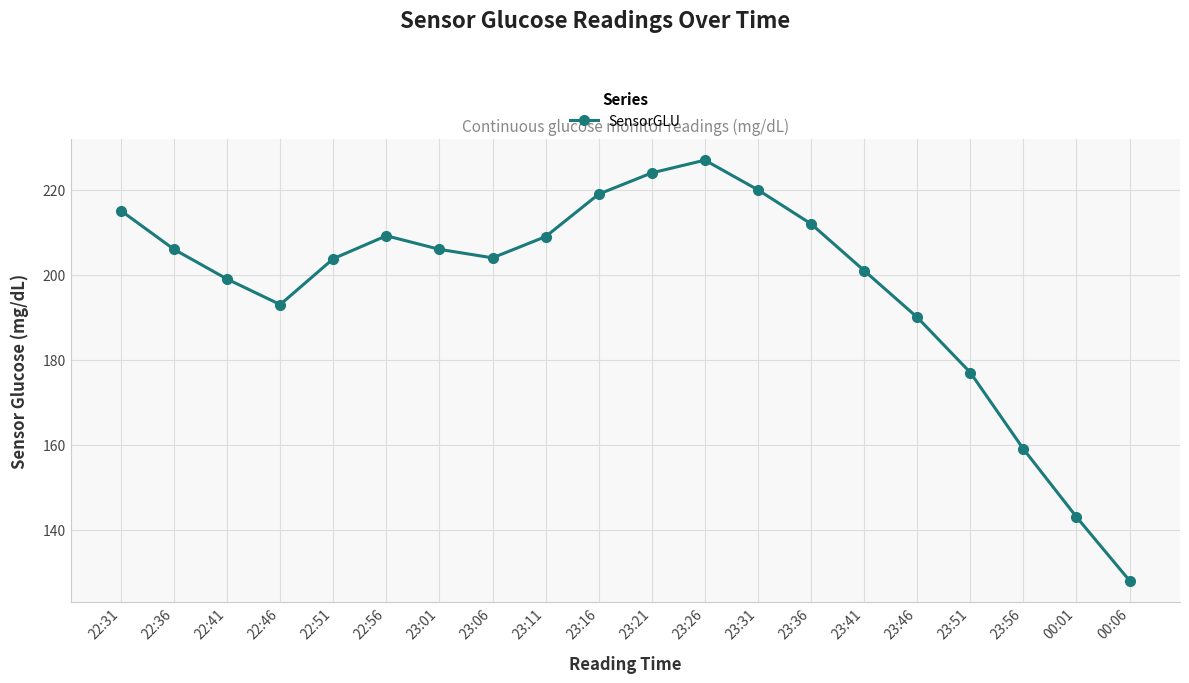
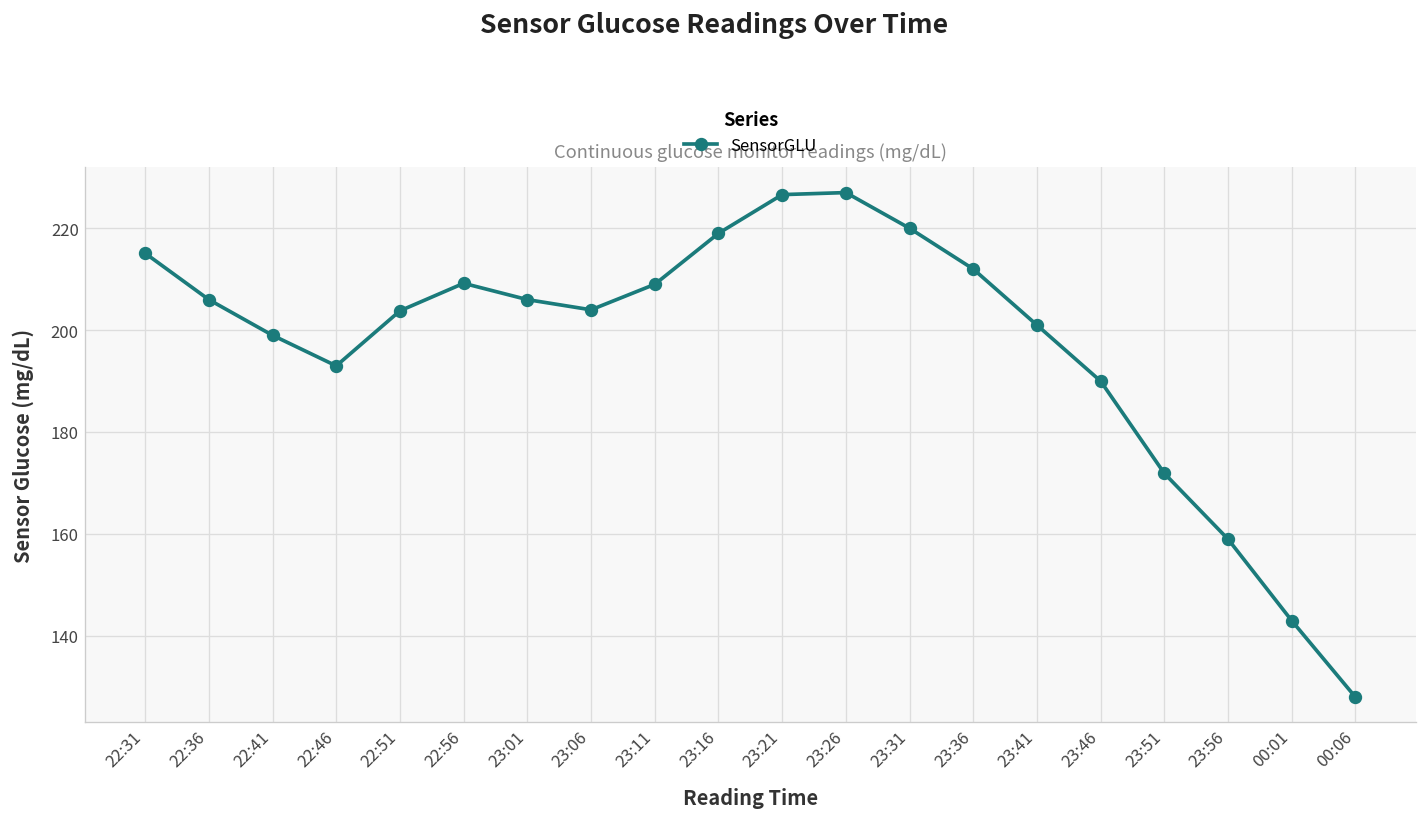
  {
    "22:31": 215,
    "22:36": 206,
    "22:41": 199,
    "22:46": 193,
    "22:51": 204,
    "22:56": 209,
    "23:01": 206,
    "23:06": 204,
    "23:11": 209,
    "23:16": 219,
-   "23:21": 224,
+   "23:21": 227,
    "23:26": 227,
    "23:31": 220,
    "23:36": 212,
    "23:41": 201,
    "23:46": 190,
-   "23:51": 177,
+   "23:51": 172,
    "23:56": 159,
    "00:01": 143,
    "00:06": 128
  }
